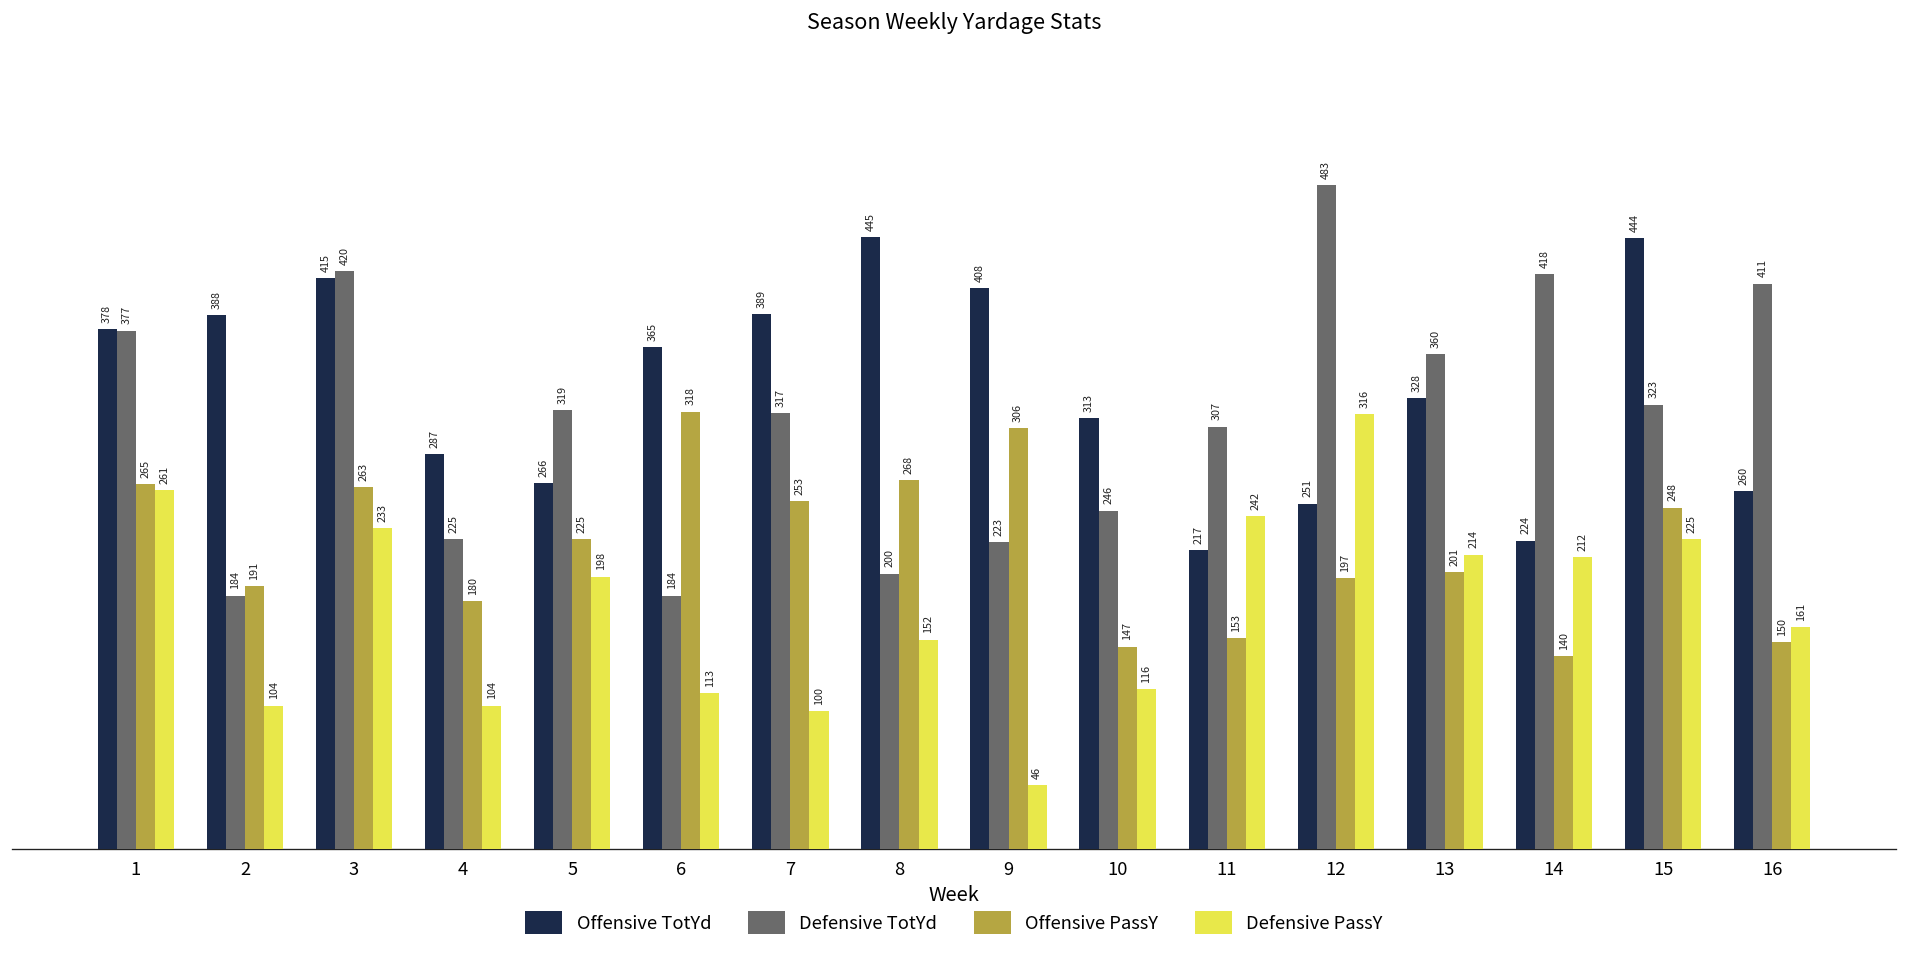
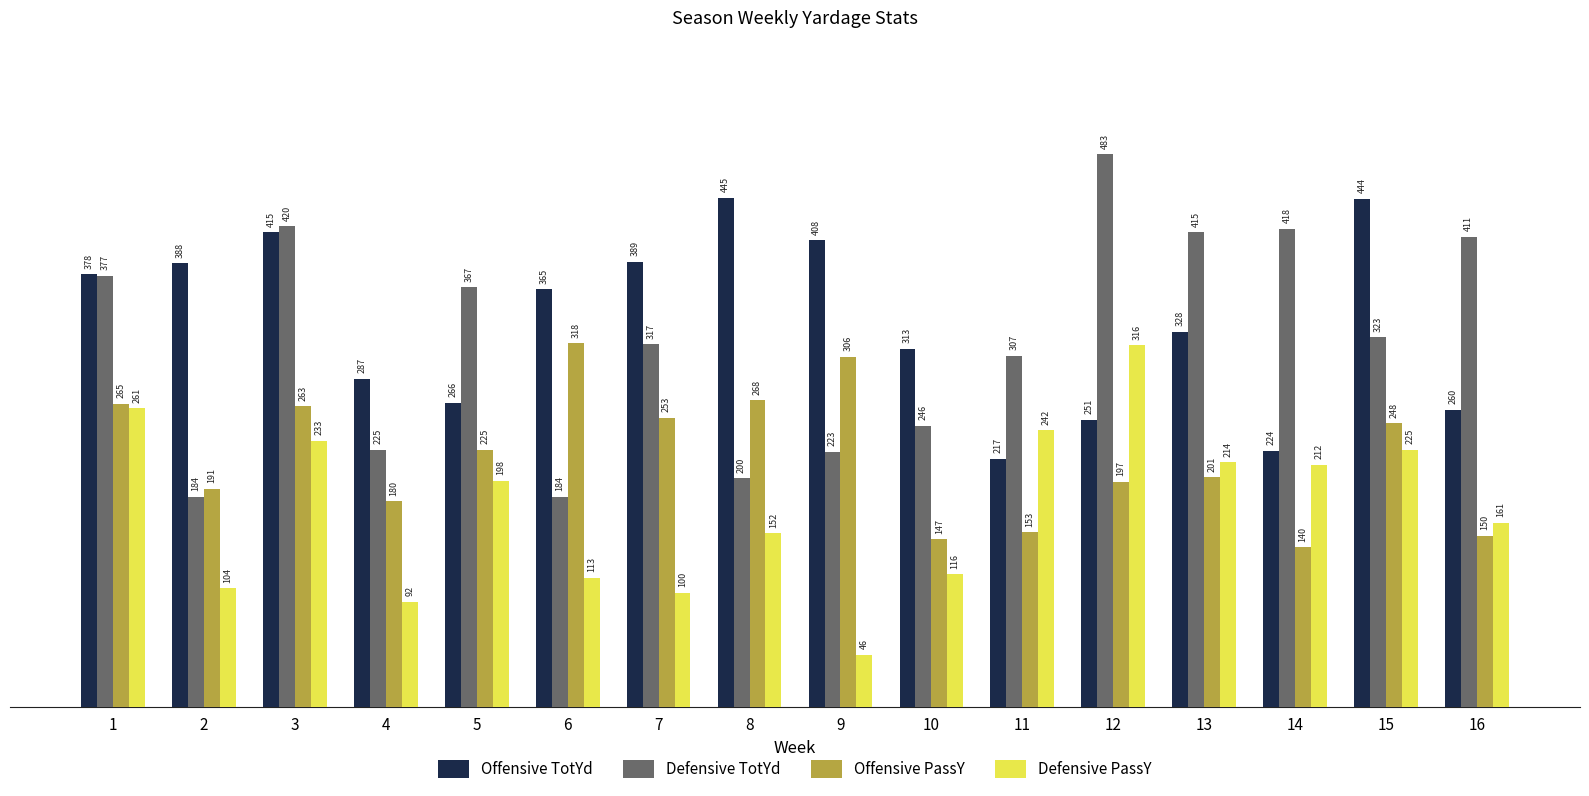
  {
    "Offensive TotYd": {
      "1": 378,
      "2": 388,
      "3": 415,
      "4": 287,
      "5": 266,
      "6": 365,
      "7": 389,
      "8": 445,
      "9": 408,
      "10": 313,
      "11": 217,
      "12": 251,
      "13": 328,
      "14": 224,
      "15": 444,
      "16": 260
    },
    "Defensive TotYd": {
      "1": 377,
      "2": 184,
      "3": 420,
      "4": 225,
-     "5": 319,
+     "5": 367,
      "6": 184,
      "7": 317,
      "8": 200,
      "9": 223,
      "10": 246,
      "11": 307,
      "12": 483,
-     "13": 360,
+     "13": 415,
      "14": 418,
      "15": 323,
      "16": 411
    },
    "Offensive PassY": {
      "1": 265,
      "2": 191,
      "3": 263,
      "4": 180,
      "5": 225,
      "6": 318,
      "7": 253,
      "8": 268,
      "9": 306,
      "10": 147,
      "11": 153,
      "12": 197,
      "13": 201,
      "14": 140,
      "15": 248,
      "16": 150
    },
    "Defensive PassY": {
      "1": 261,
      "2": 104,
      "3": 233,
-     "4": 104,
+     "4": 92,
      "5": 198,
      "6": 113,
      "7": 100,
      "8": 152,
      "9": 46,
      "10": 116,
      "11": 242,
      "12": 316,
      "13": 214,
      "14": 212,
      "15": 225,
      "16": 161
    }
  }
